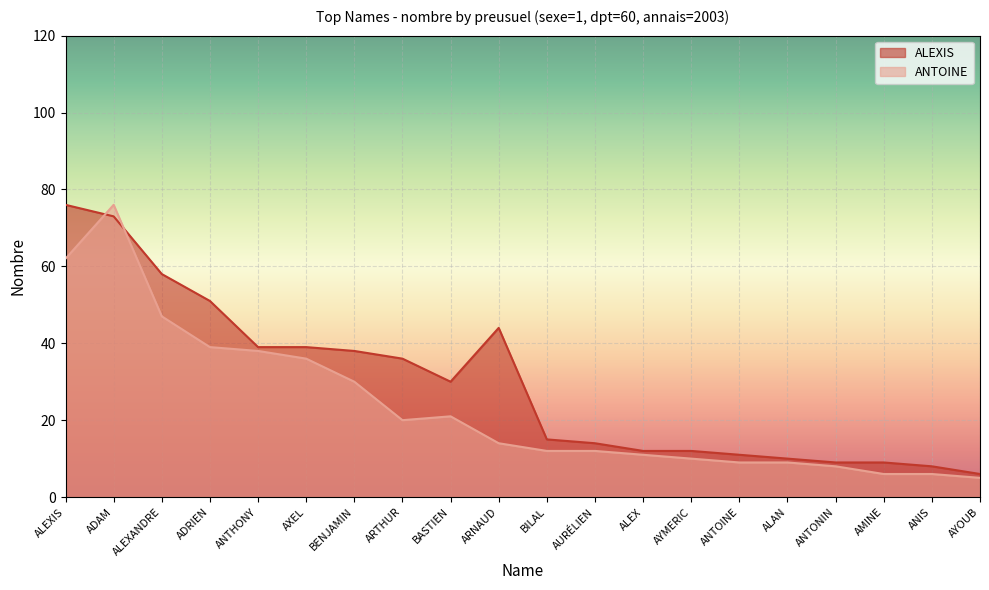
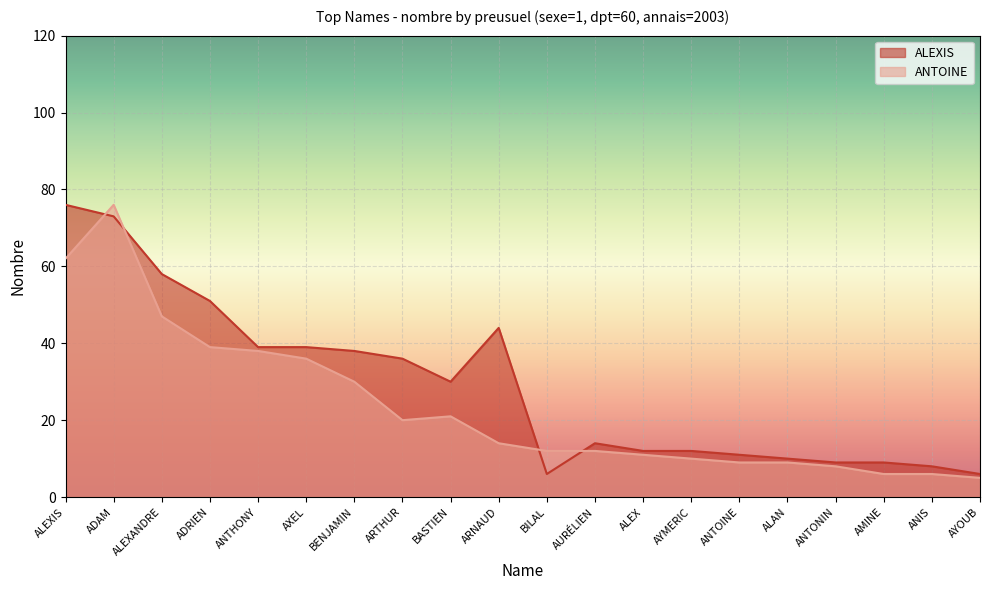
  {
    "ALEXIS": {
      "ALEXIS": 76,
      "ADAM": 73,
      "ALEXANDRE": 58,
      "ADRIEN": 51,
      "ANTHONY": 39,
      "AXEL": 39,
      "BENJAMIN": 38,
      "ARTHUR": 36,
      "BASTIEN": 30,
      "ARNAUD": 44,
-     "BILAL": 15,
+     "BILAL": 6,
      "AURÉLIEN": 14,
      "ALEX": 12,
      "AYMERIC": 12,
      "ANTOINE": 11,
      "ALAN": 10,
      "ANTONIN": 9,
      "AMINE": 9,
      "ANIS": 8,
      "AYOUB": 6
    },
    "ANTOINE": {
      "ALEXIS": 62,
      "ADAM": 76,
      "ALEXANDRE": 47,
      "ADRIEN": 39,
      "ANTHONY": 38,
      "AXEL": 36,
      "BENJAMIN": 30,
      "ARTHUR": 20,
      "BASTIEN": 21,
      "ARNAUD": 14,
      "BILAL": 12,
      "AURÉLIEN": 12,
      "ALEX": 11,
      "AYMERIC": 10,
      "ANTOINE": 9,
      "ALAN": 9,
      "ANTONIN": 8,
      "AMINE": 6,
      "ANIS": 6,
      "AYOUB": 5
    }
  }
